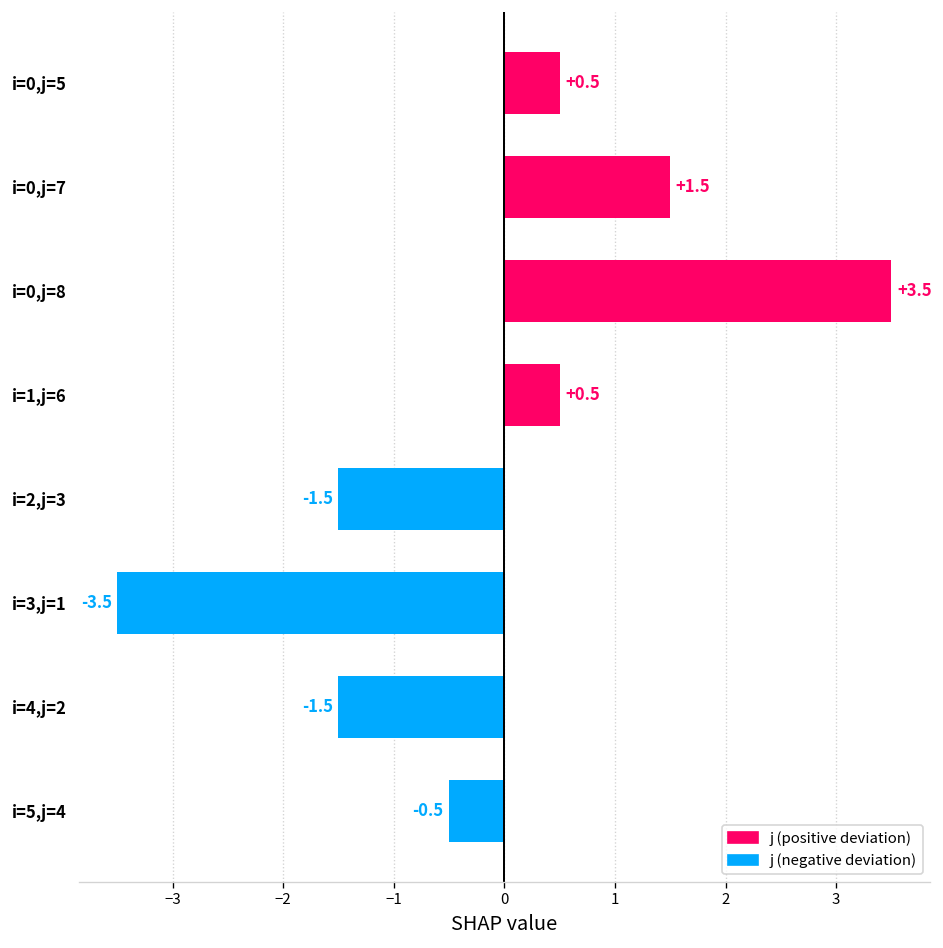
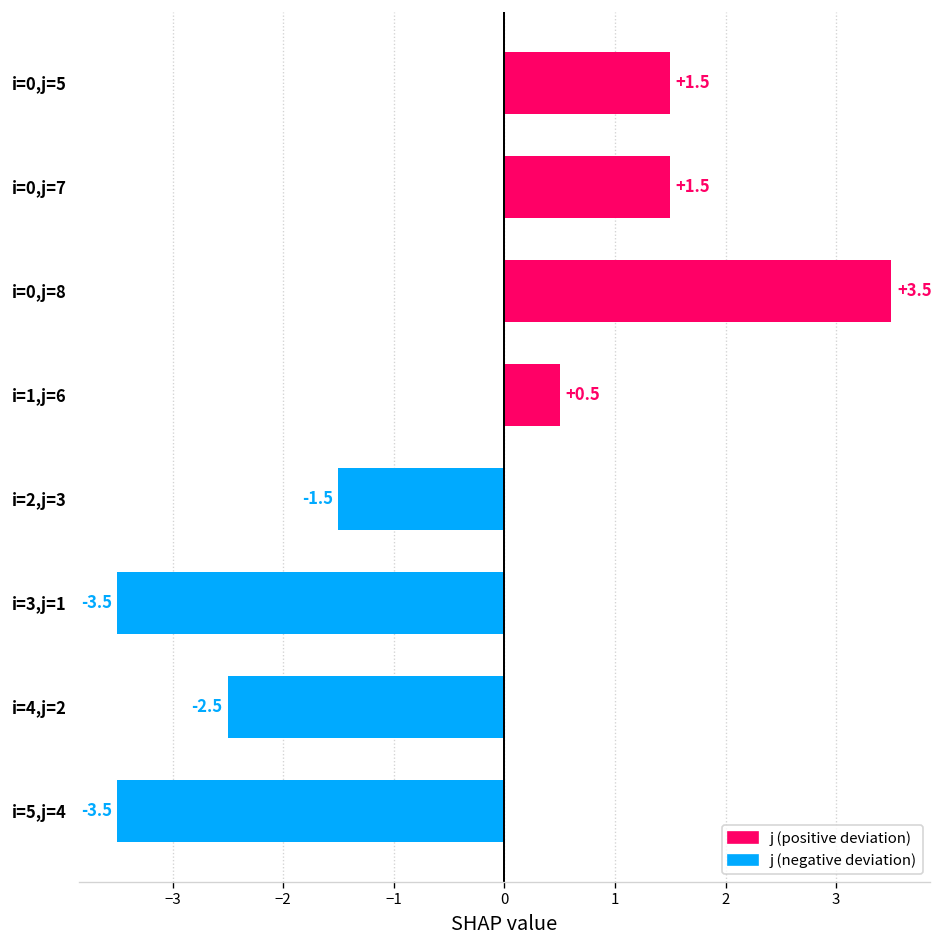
  {
-   "i=0,j=5": "+0.5",
+   "i=0,j=5": "+1.5",
    "i=0,j=7": "+1.5",
    "i=0,j=8": "+3.5",
    "i=1,j=6": "+0.5",
    "i=2,j=3": "-1.5",
    "i=3,j=1": "-3.5",
-   "i=4,j=2": "-1.5",
-   "i=5,j=4": "-0.5"
+   "i=4,j=2": "-2.5",
+   "i=5,j=4": "-3.5"
  }
